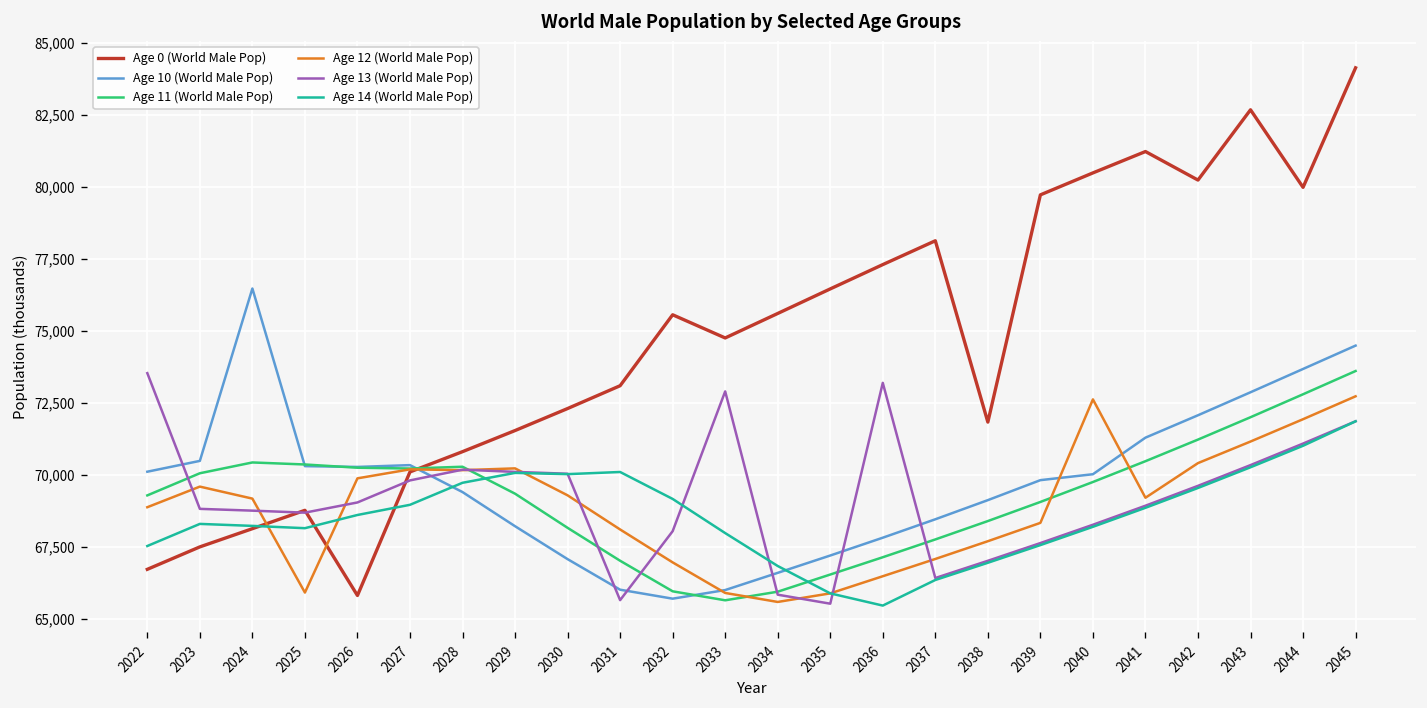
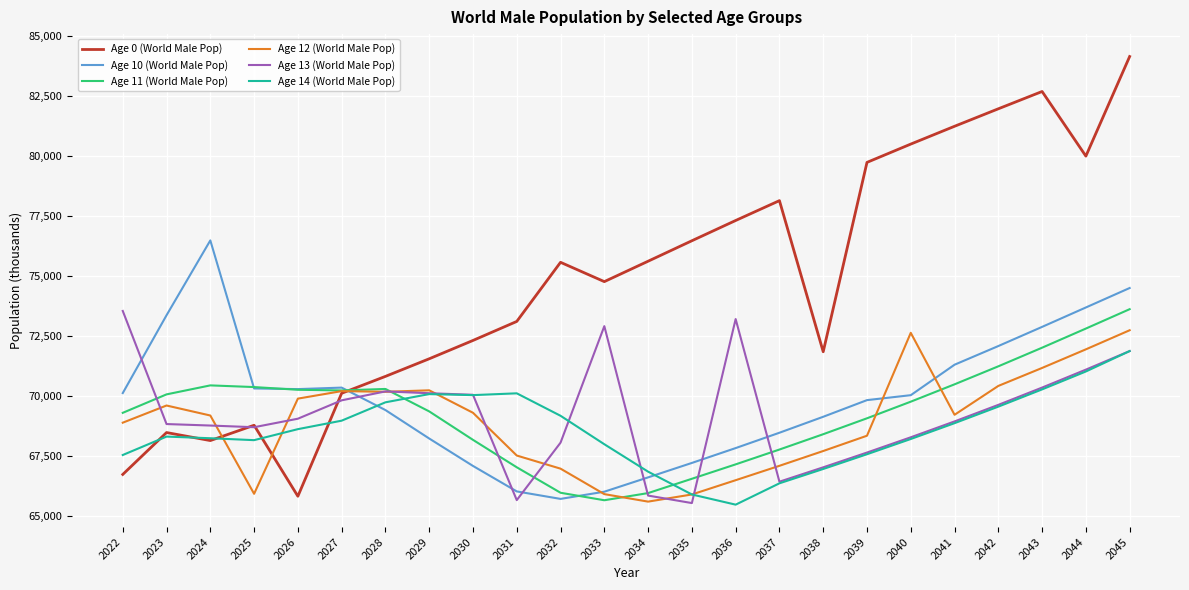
  {
    "Age 0 (World Male Pop)": {
      "2022": "66,700",
-     "2023": "67,500",
+     "2023": "68,500",
      "2026": "65,800",
      "2028": "70,800",
      "2029": "71,500",
      "2030": "72,300",
      "2031": "73,100",
      "2032": "75,600",
      "2033": "74,800",
      "2034": "75,600",
      "2035": "76,500",
      "2036": "77,300",
      "2037": "78,100",
      "2038": "71,800",
      "2039": "79,700",
      "2040": "80,500",
      "2041": "81,200",
-     "2042": "80,200",
+     "2042": "82,000",
      "2043": "82,700",
      "2044": "80,000",
      "2045": "84,100"
    },
    "Age 10 (World Male Pop)": {
      "2022": "70,100",
-     "2023": "70,500",
+     "2023": "73,400",
      "2024": "76,500",
      "2027": "70,300",
      "2028": "69,400",
      "2029": "68,200",
      "2030": "67,100",
      "2031": "66,000",
      "2032": "65,700",
      "2034": "66,600",
      "2035": "67,200",
      "2036": "67,800",
      "2037": "68,500",
      "2038": "69,100",
      "2039": "69,800",
      "2040": "70,000",
      "2041": "71,300",
      "2042": "72,100",
      "2043": "72,900",
      "2044": "73,700",
      "2045": "74,500"
    },
    "Age 12 (World Male Pop)": {
      "2022": "68,900",
      "2023": "69,600",
      "2024": "69,200",
      "2025": "65,900",
      "2026": "69,900",
      "2029": "70,200",
      "2030": "69,300",
-     "2031": "68,100",
+     "2031": "67,500",
      "2032": "67,000",
      "2034": "65,600",
      "2036": "66,500",
      "2037": "67,100",
      "2038": "67,700",
      "2039": "68,300",
      "2040": "72,600",
      "2041": "69,200",
      "2042": "70,400",
      "2043": "71,200",
      "2044": "71,900",
      "2045": "72,700"
    },
    "Age 13 (World Male Pop)": {
      "2022": "73,500",
      "2023": "68,800",
      "2024": "68,800",
      "2026": "69,000",
      "2027": "69,800",
      "2031": "65,700",
      "2032": "68,000",
      "2033": "72,900",
      "2035": "65,500",
      "2036": "73,200"
    }
  }
